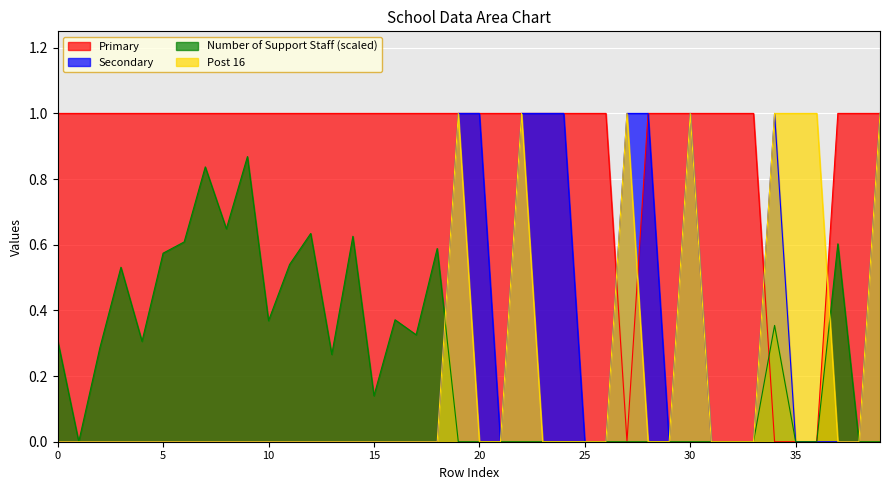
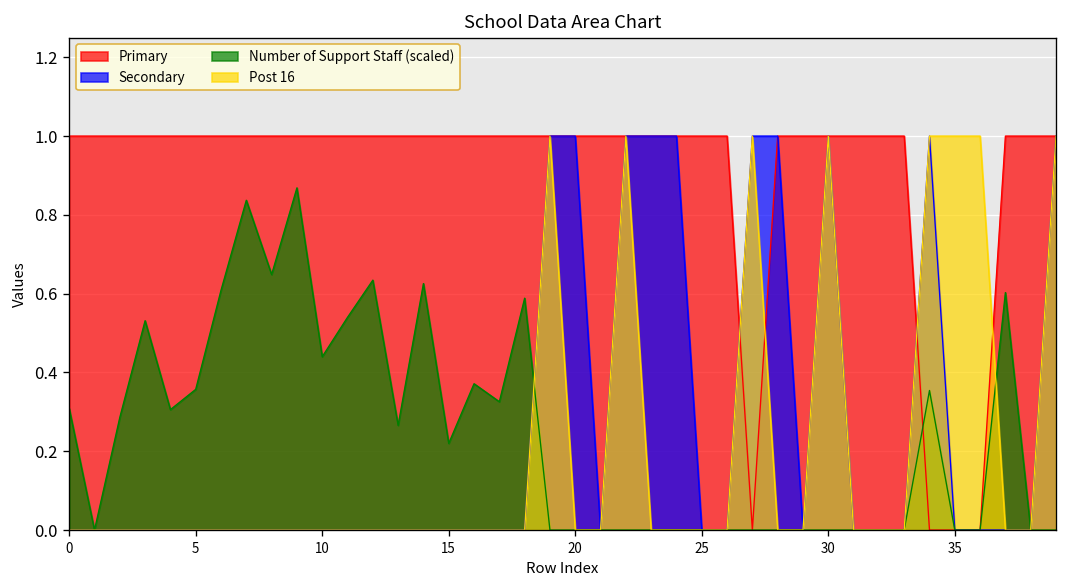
  {
    "Primary": {
      "0": 1.00,
      "5": 1.00,
      "10": 1.00,
      "15": 1.00,
      "25": 1.00
    },
    "Number of Support Staff (scaled)": {
      "0": 0.31,
-     "5": 0.57,
-     "10": 0.37,
-     "15": 0.14,
+     "5": 0.36,
+     "10": 0.44,
+     "15": 0.22,
      "30": 0.00
    },
    "Post 16": {
      "35": 1.00
    }
  }
